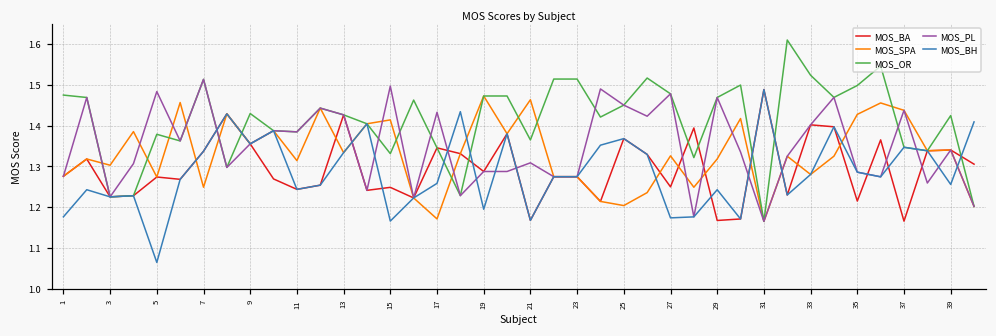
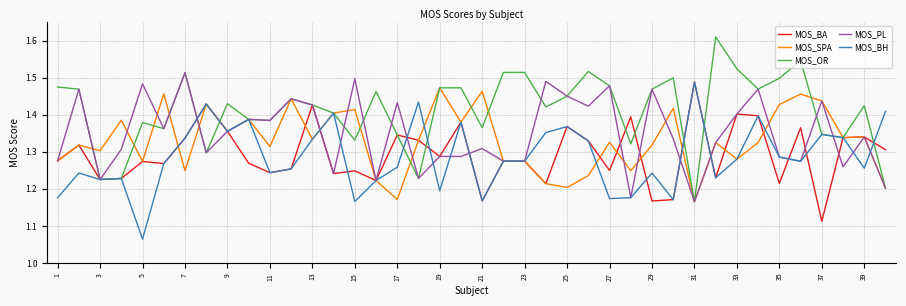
  {
    "MOS_BA": {
      "15": 1.25,
      "27": 1.25,
      "29": 1.17,
      "35": 1.21,
-     "37": 1.17
+     "37": 1.11
    },
    "MOS_SPA": {
      "3": 1.30,
      "7": 1.25,
      "11": 1.31,
      "15": 1.41,
      "17": 1.17,
      "21": 1.46,
      "25": 1.20,
      "27": 1.33,
      "29": 1.32,
      "35": 1.43
    },
    "MOS_OR": {
      "1": 1.47,
      "5": 1.38,
      "9": 1.43,
      "15": 1.33,
      "21": 1.36,
      "23": 1.51,
      "33": 1.52,
      "35": 1.50,
      "39": 1.42
    },
    "MOS_PL": {
      "5": 1.48,
      "15": 1.50,
      "17": 1.43,
      "21": 1.31
    },
    "MOS_BH": {
      "1": 1.18,
      "5": 1.06,
      "15": 1.17,
      "17": 1.26,
      "19": 1.19,
      "27": 1.17,
      "29": 1.24,
      "39": 1.26
    }
  }
